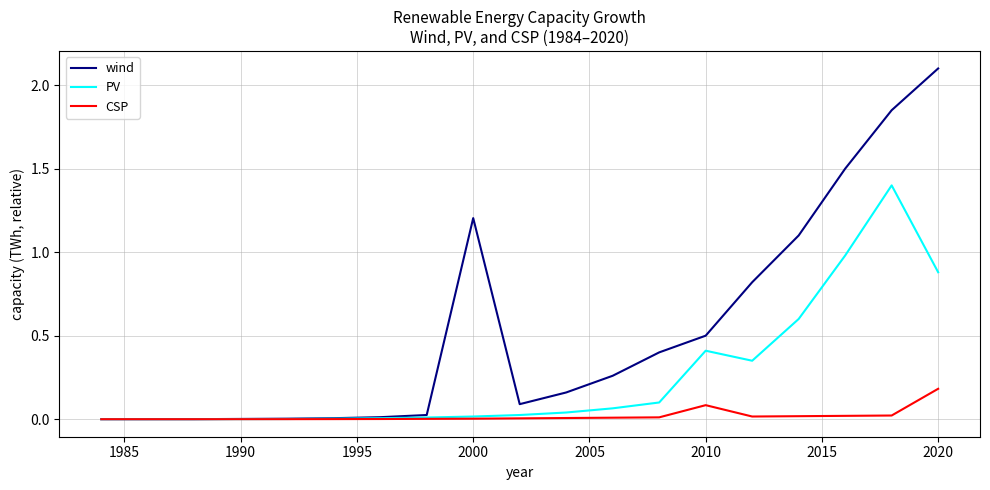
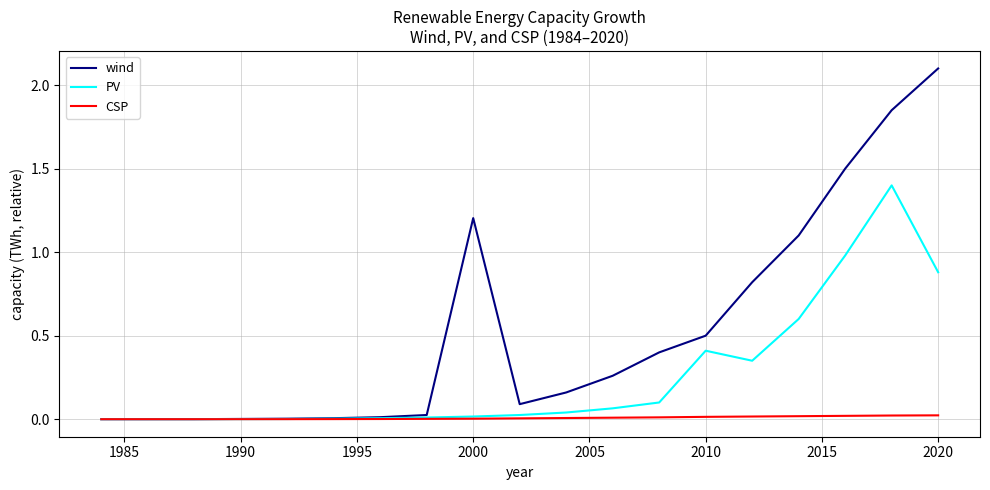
  {
    "wind": {
      "2000": 1.20,
      "2010": 0.50,
      "2020": 2.10
    },
    "PV": {
      "2010": 0.41,
      "2020": 0.88
    },
    "CSP": {
-     "2010": 0.08,
-     "2020": 0.18
+     "2010": 0.01,
+     "2020": 0.02
    }
  }
